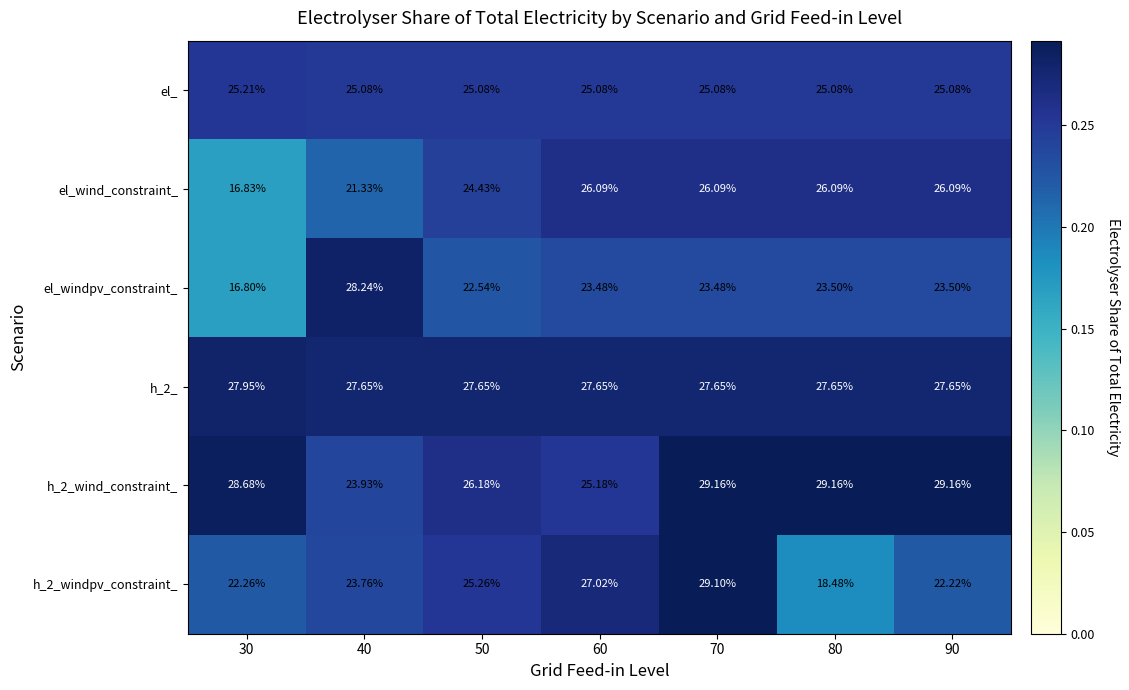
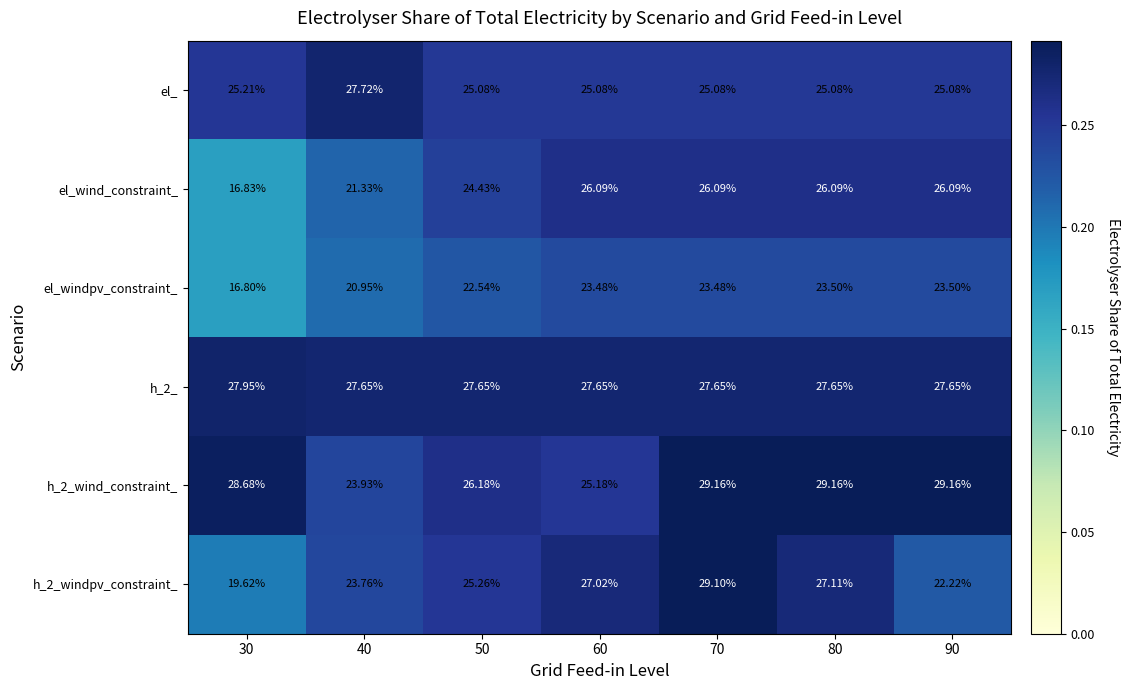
  {
    "el_": {
      "30": "25.21%",
-     "40": "25.08%",
+     "40": "27.72%",
      "50": "25.08%",
      "60": "25.08%",
      "70": "25.08%",
      "80": "25.08%",
      "90": "25.08%"
    },
    "el_wind_constraint_": {
      "30": "16.83%",
      "40": "21.33%",
      "50": "24.43%",
      "60": "26.09%",
      "70": "26.09%",
      "80": "26.09%",
      "90": "26.09%"
    },
    "el_windpv_constraint_": {
      "30": "16.80%",
-     "40": "28.24%",
+     "40": "20.95%",
      "50": "22.54%",
      "60": "23.48%",
      "70": "23.48%",
      "80": "23.50%",
      "90": "23.50%"
    },
    "h_2_": {
      "30": "27.95%",
      "40": "27.65%",
      "50": "27.65%",
      "60": "27.65%",
      "70": "27.65%",
      "80": "27.65%",
      "90": "27.65%"
    },
    "h_2_wind_constraint_": {
      "30": "28.68%",
      "40": "23.93%",
      "50": "26.18%",
      "60": "25.18%",
      "70": "29.16%",
      "80": "29.16%",
      "90": "29.16%"
    },
    "h_2_windpv_constraint_": {
-     "30": "22.26%",
+     "30": "19.62%",
      "40": "23.76%",
      "50": "25.26%",
      "60": "27.02%",
      "70": "29.10%",
-     "80": "18.48%",
+     "80": "27.11%",
      "90": "22.22%"
    }
  }
